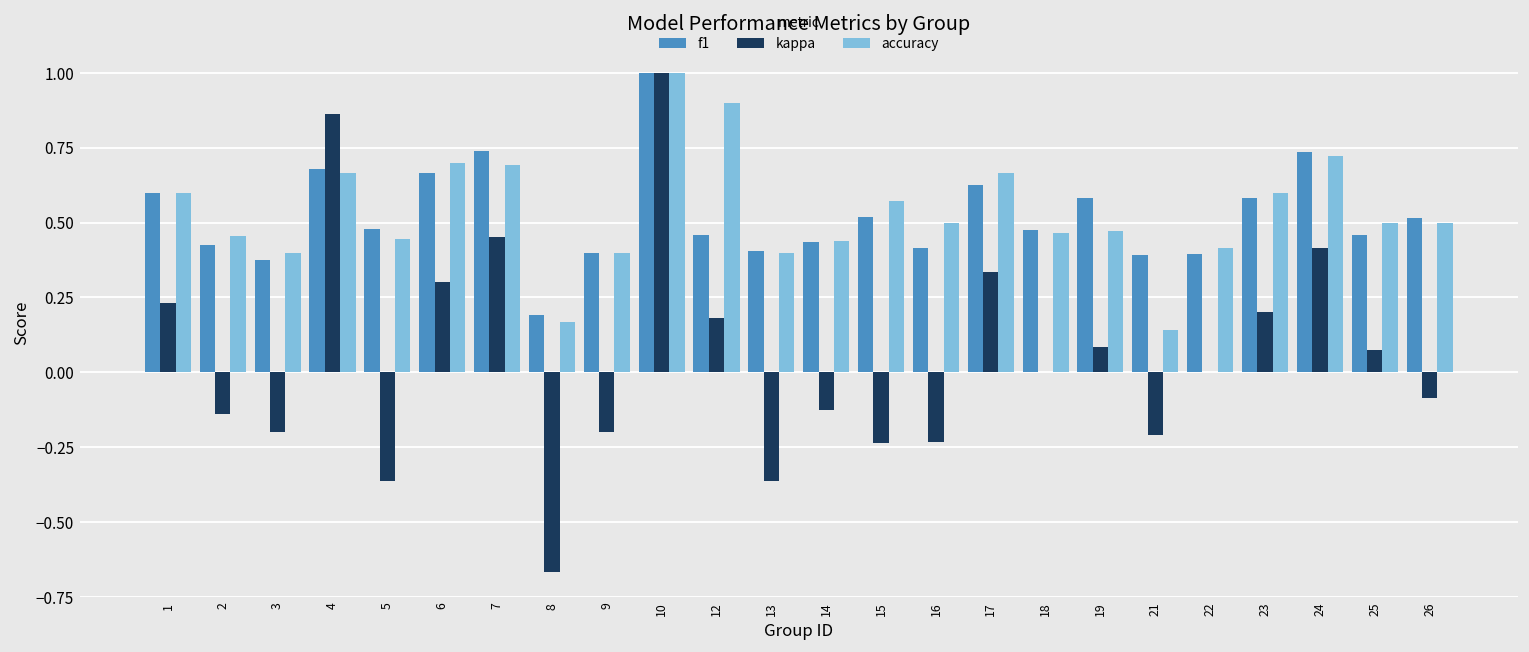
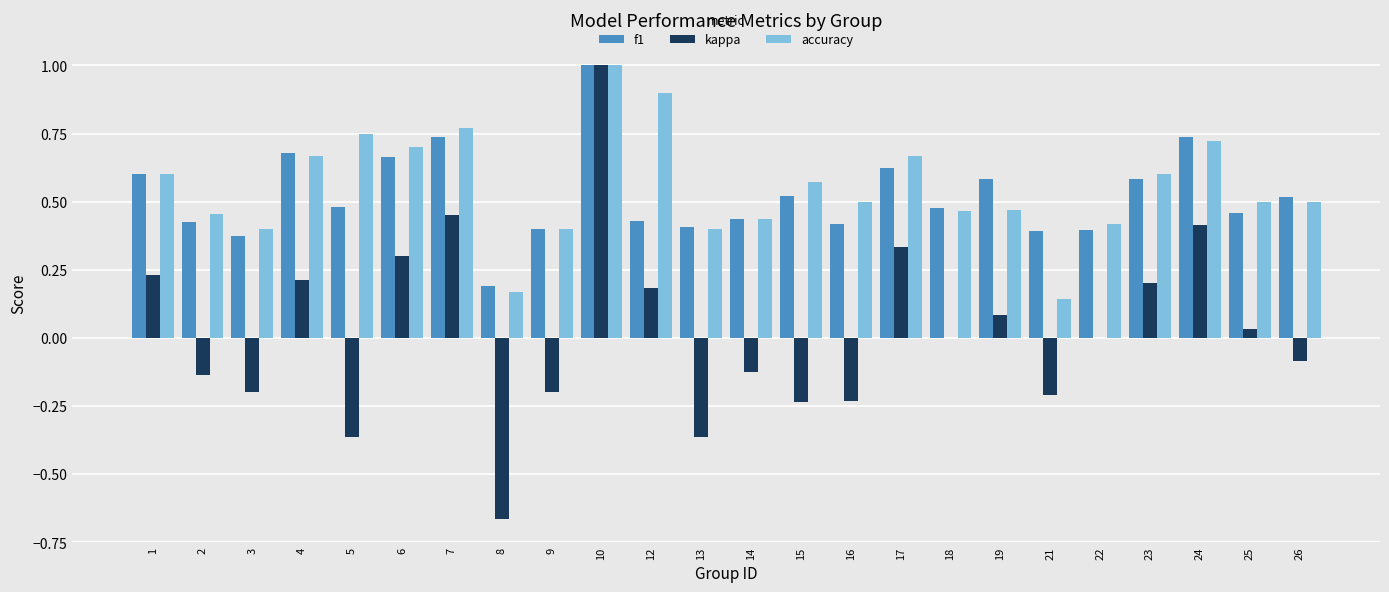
  {
    "f1": {
      "1": 0.60,
      "2": 0.43,
      "3": 0.38,
      "4": 0.68,
      "5": 0.48,
      "6": 0.66,
      "7": 0.74,
      "8": 0.19,
      "9": 0.40,
      "10": 1.00,
-     "12": 0.46,
+     "12": 0.43,
      "13": 0.41,
      "14": 0.44,
      "15": 0.52,
      "16": 0.42,
      "17": 0.63,
      "18": 0.48,
      "19": 0.58,
      "21": 0.39,
      "22": 0.40,
      "23": 0.58,
      "24": 0.74,
      "25": 0.46,
      "26": 0.52
    },
    "kappa": {
      "1": 0.23,
      "2": -0.14,
      "3": -0.20,
-     "4": 0.86,
+     "4": 0.21,
      "5": -0.36,
      "6": 0.30,
      "7": 0.45,
      "8": -0.67,
      "9": -0.20,
      "10": 1.00,
      "12": 0.18,
      "13": -0.36,
      "14": -0.13,
      "15": -0.24,
      "16": -0.23,
      "17": 0.33,
      "18": 0.00,
      "19": 0.08,
      "21": -0.21,
      "22": 0.00,
      "23": 0.20,
      "24": 0.42,
-     "25": 0.08,
+     "25": 0.03,
      "26": -0.09
    },
    "accuracy": {
      "1": 0.60,
      "2": 0.45,
      "3": 0.40,
      "4": 0.67,
-     "5": 0.44,
+     "5": 0.75,
      "6": 0.70,
-     "7": 0.69,
+     "7": 0.77,
      "8": 0.17,
      "9": 0.40,
      "10": 1.00,
      "12": 0.90,
      "13": 0.40,
      "14": 0.44,
      "15": 0.57,
      "16": 0.50,
      "17": 0.67,
      "18": 0.47,
      "19": 0.47,
      "21": 0.14,
      "22": 0.42,
      "23": 0.60,
      "24": 0.72,
      "25": 0.50,
      "26": 0.50
    }
  }
